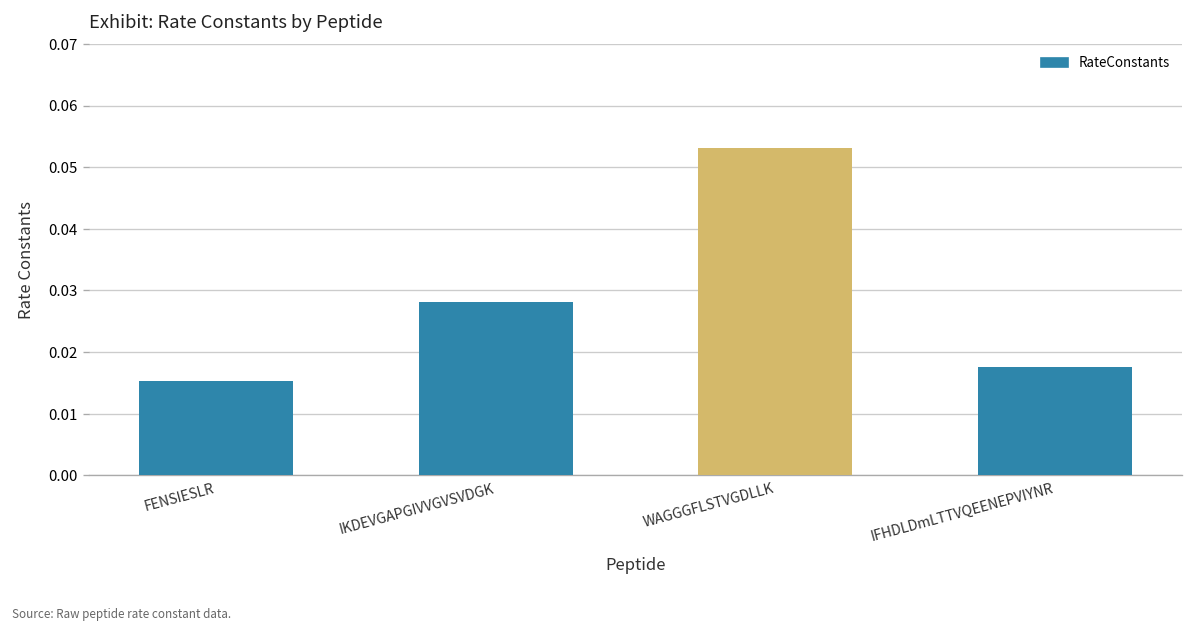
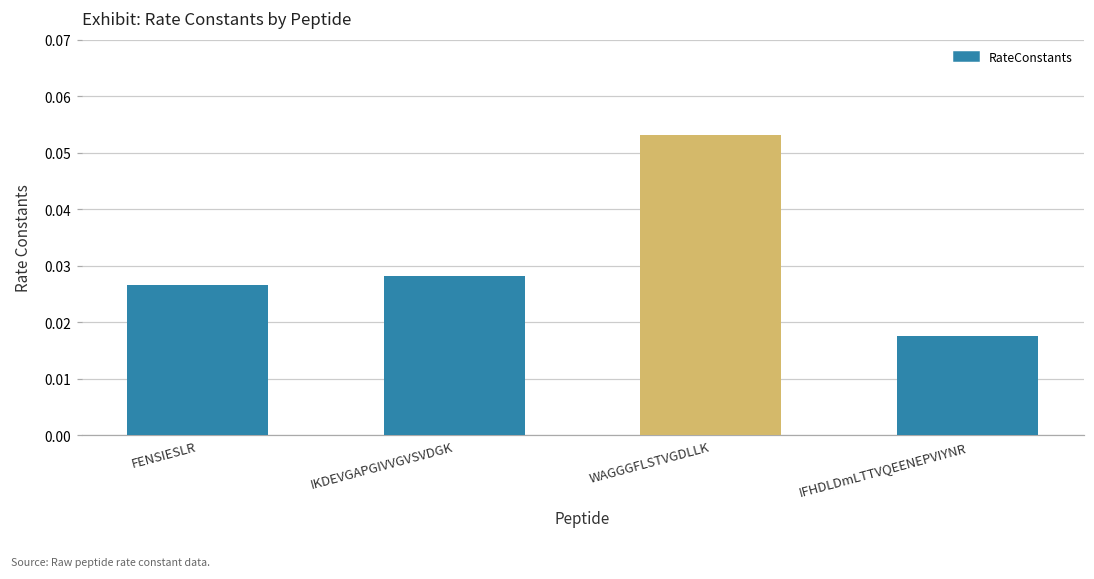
  {
-   "FENSIESLR": 0.015,
+   "FENSIESLR": 0.027,
    "IKDEVGAPGIVVGVSVDGK": 0.028,
    "WAGGGFLSTVGDLLK": 0.053,
    "IFHDLDmLTTVQEENEPVIYNR": 0.018
  }
